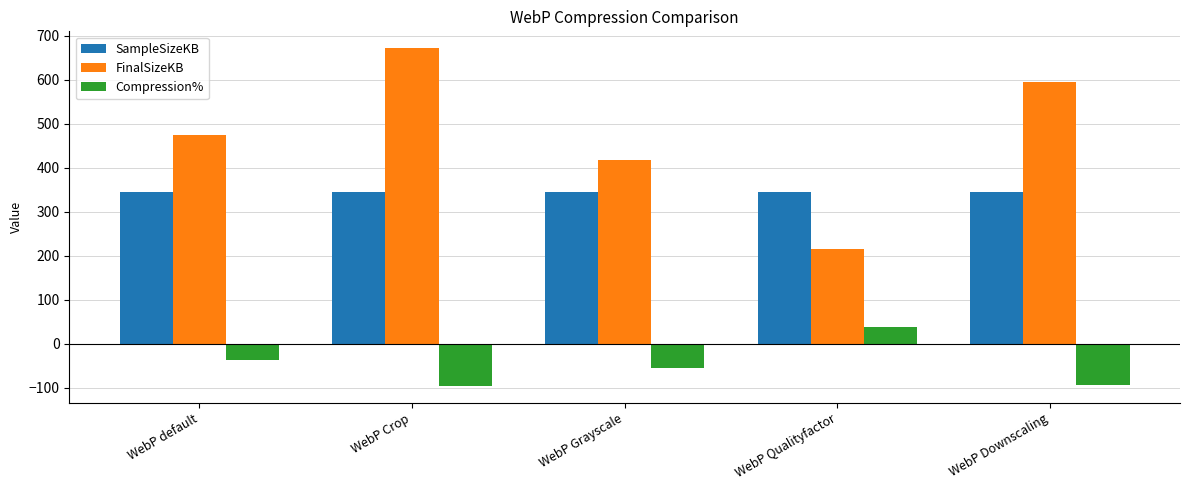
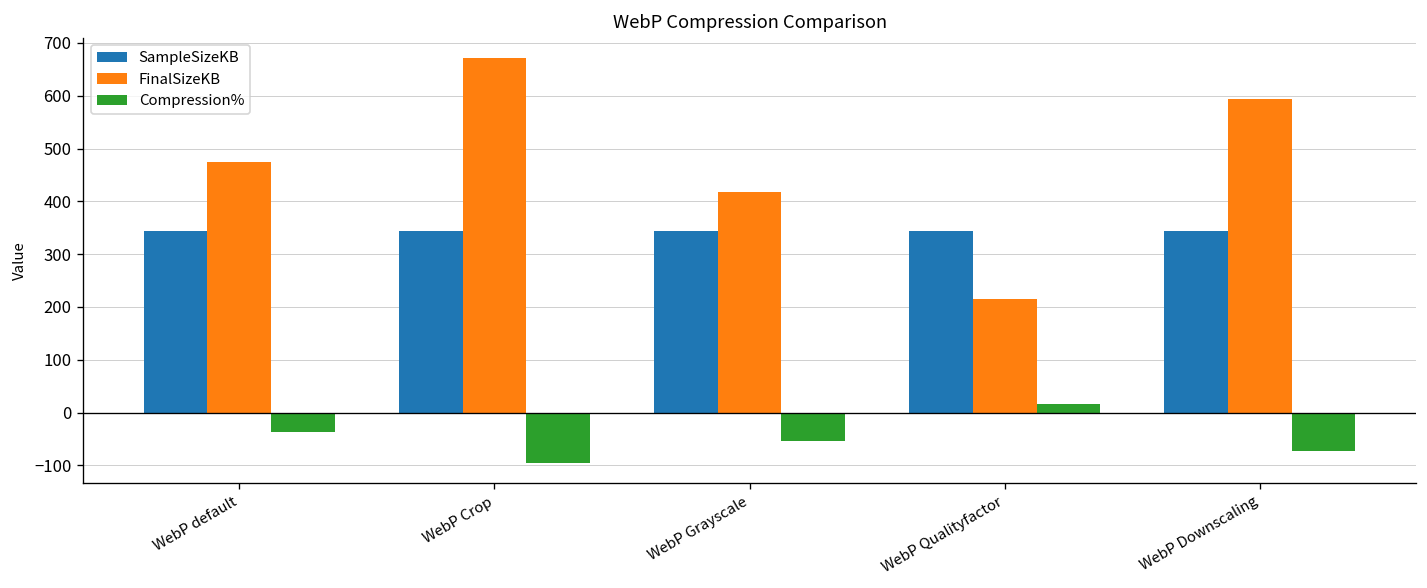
  {
    "SampleSizeKB": {
      "WebP default": 340,
      "WebP Crop": 340,
      "WebP Grayscale": 340,
      "WebP Qualityfactor": 340,
      "WebP Downscaling": 340
    },
    "FinalSizeKB": {
      "WebP default": 470,
      "WebP Crop": 670,
      "WebP Grayscale": 420,
      "WebP Qualityfactor": 220,
      "WebP Downscaling": 590
    },
    "Compression%": {
      "WebP default": -40,
      "WebP Crop": -100,
      "WebP Grayscale": -50,
-     "WebP Qualityfactor": 40,
-     "WebP Downscaling": -90
+     "WebP Qualityfactor": 20,
+     "WebP Downscaling": -70
    }
  }
